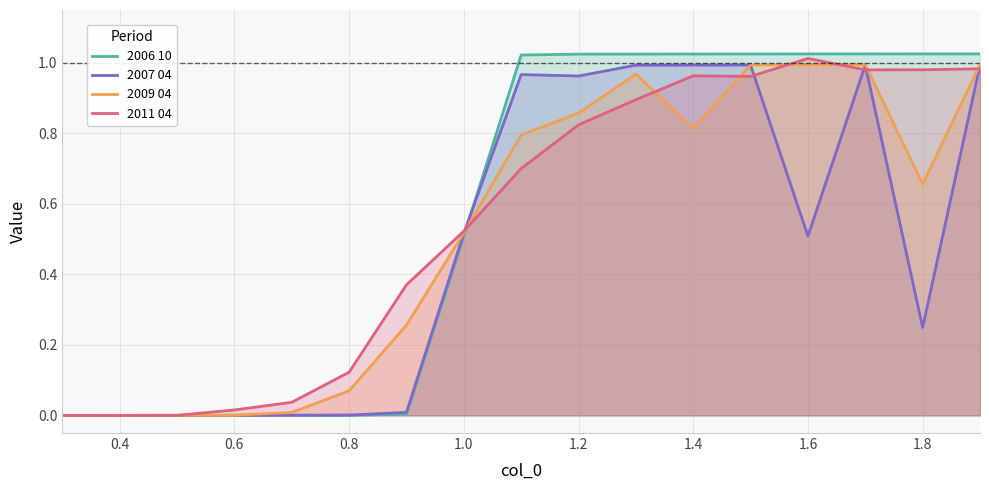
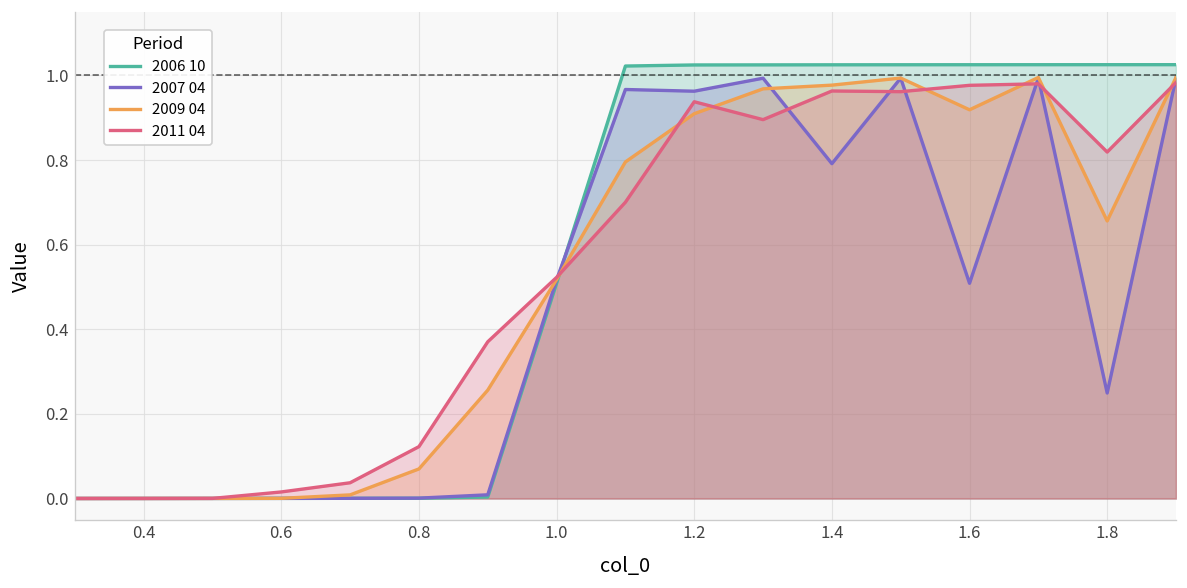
  {
    "2006 10": {
      "1.0": 0.51,
      "1.2": 1.02,
      "1.4": 1.03,
      "1.6": 1.03,
      "1.8": 1.03
    },
    "2007 04": {
      "1.2": 0.96,
-     "1.4": 0.99,
+     "1.4": 0.79,
      "1.6": 0.51,
      "1.8": 0.25
    },
    "2009 04": {
      "0.8": 0.07,
-     "1.2": 0.86,
-     "1.4": 0.81,
-     "1.6": 1.00,
+     "1.2": 0.91,
+     "1.4": 0.98,
+     "1.6": 0.92,
      "1.8": 0.66
    },
    "2011 04": {
      "0.6": 0.02,
      "0.8": 0.12,
-     "1.2": 0.82,
+     "1.2": 0.94,
      "1.4": 0.96,
-     "1.6": 1.01,
-     "1.8": 0.98
+     "1.6": 0.98,
+     "1.8": 0.82
    }
  }
